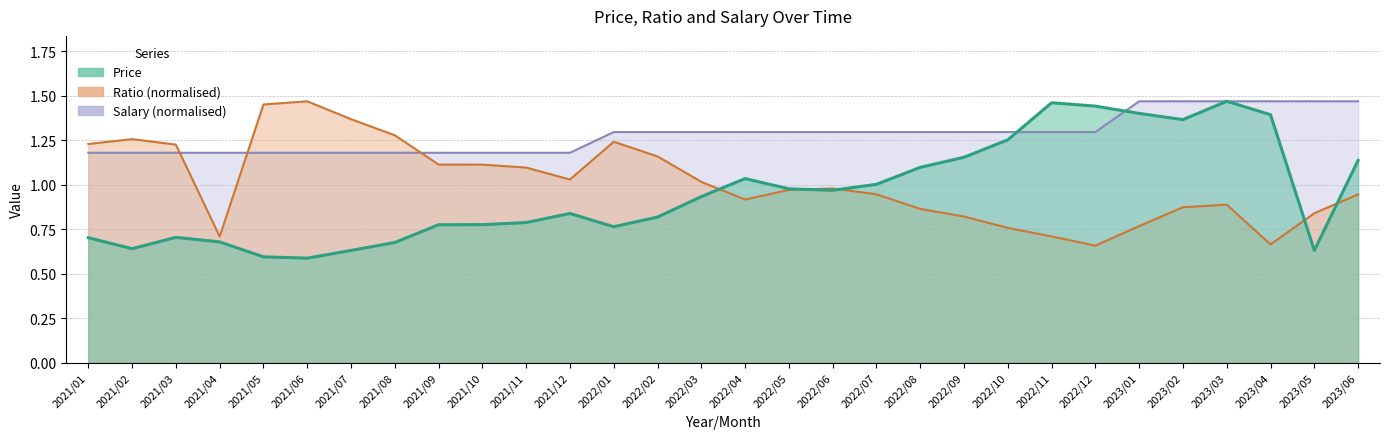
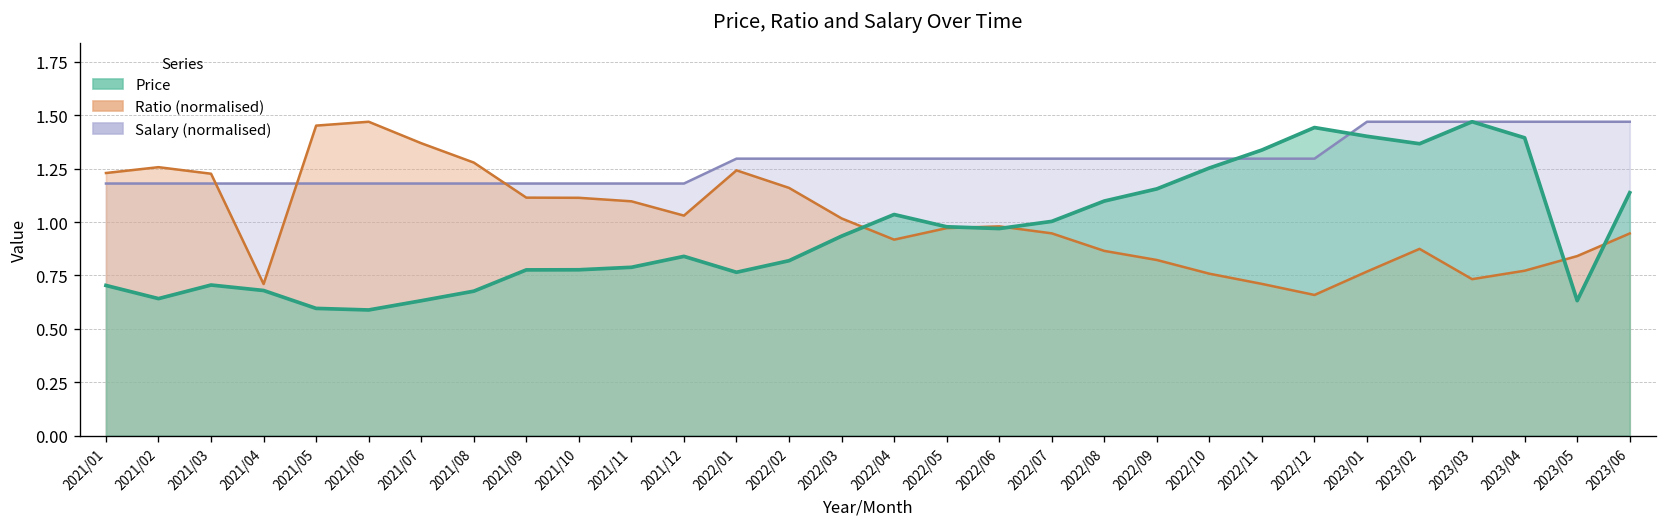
  {
    "Ratio (normalised)": {
      "2021/01": 1.23,
      "2021/02": 1.26,
      "2021/03": 1.23,
      "2021/04": 0.71,
      "2021/05": 1.45,
      "2021/06": 1.47,
      "2021/07": 1.37,
      "2021/08": 1.28,
      "2021/09": 1.11,
      "2021/10": 1.11,
      "2021/11": 1.10,
      "2021/12": 1.03,
      "2022/01": 1.24,
      "2022/02": 1.16,
      "2022/03": 1.02,
      "2022/04": 0.92,
      "2022/07": 0.95,
      "2022/08": 0.87,
      "2022/09": 0.82,
      "2022/10": 0.76,
      "2022/11": 0.71,
      "2022/12": 0.66,
      "2023/01": 0.77,
      "2023/02": 0.87,
-     "2023/03": 0.89,
-     "2023/04": 0.67,
+     "2023/03": 0.73,
+     "2023/04": 0.77,
      "2023/05": 0.84,
      "2023/06": 0.95
    },
    "Price": {
      "2021/01": 0.70,
      "2021/02": 0.64,
      "2021/03": 0.71,
      "2021/04": 0.68,
      "2021/05": 0.60,
      "2021/06": 0.59,
      "2021/07": 0.63,
      "2021/08": 0.68,
      "2021/09": 0.78,
      "2021/10": 0.78,
      "2021/11": 0.79,
      "2021/12": 0.84,
      "2022/01": 0.77,
      "2022/02": 0.82,
      "2022/03": 0.93,
      "2022/04": 1.04,
      "2022/07": 1.00,
      "2022/08": 1.10,
      "2022/09": 1.16,
      "2022/10": 1.25,
-     "2022/11": 1.46,
+     "2022/11": 1.34,
      "2022/12": 1.44,
      "2023/01": 1.40,
      "2023/02": 1.37,
      "2023/04": 1.39,
      "2023/05": 0.63,
      "2023/06": 1.14
    }
  }
